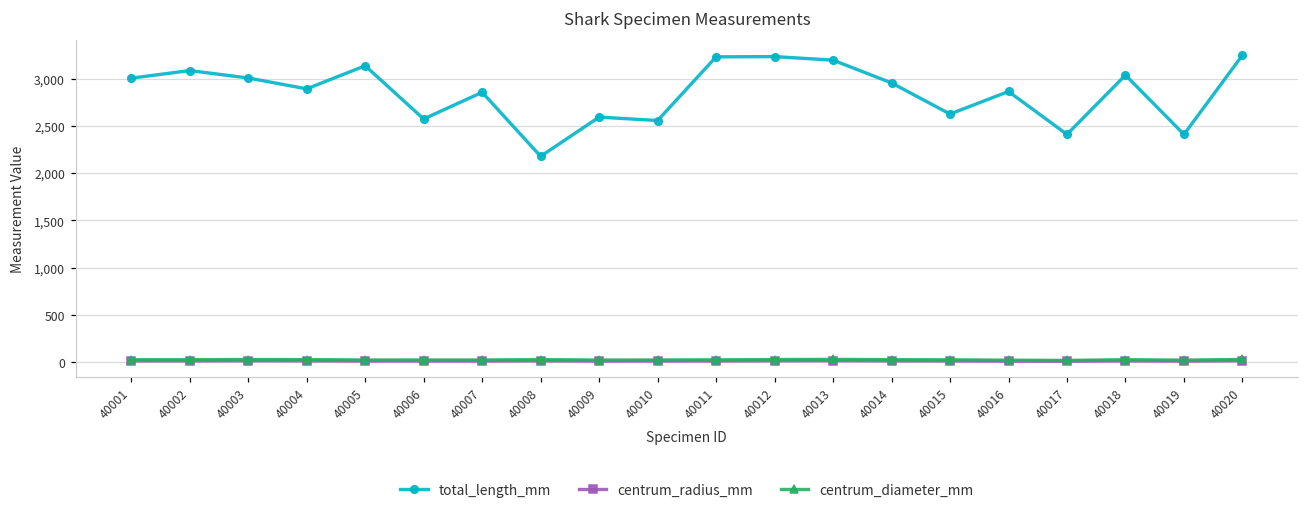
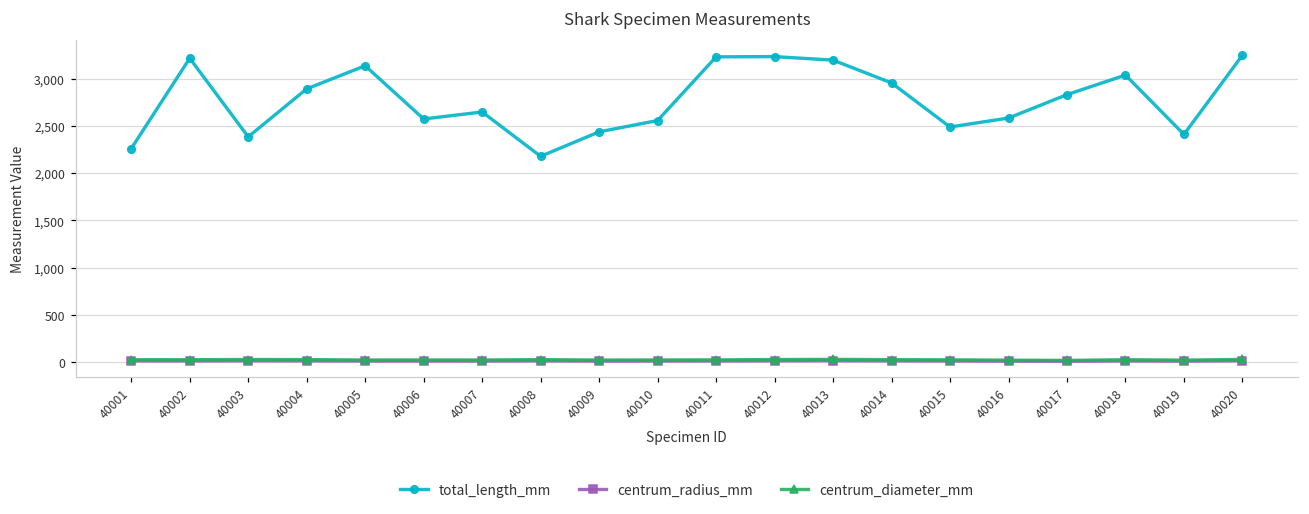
  {
    "total_length_mm": {
-     "40001": "3,000",
-     "40002": "3,100",
-     "40003": "3,000",
+     "40001": "2,300",
+     "40002": "3,200",
+     "40003": "2,400",
      "40004": "2,900",
      "40005": "3,100",
      "40006": "2,600",
-     "40007": "2,900",
+     "40007": "2,600",
      "40008": "2,200",
-     "40009": "2,600",
+     "40009": "2,400",
      "40010": "2,600",
      "40011": "3,200",
      "40012": "3,200",
      "40013": "3,200",
      "40014": "3,000",
-     "40015": "2,600",
-     "40016": "2,900",
-     "40017": "2,400",
+     "40015": "2,500",
+     "40016": "2,600",
+     "40017": "2,800",
      "40018": "3,000",
      "40019": "2,400",
      "40020": "3,300"
    }
  }
